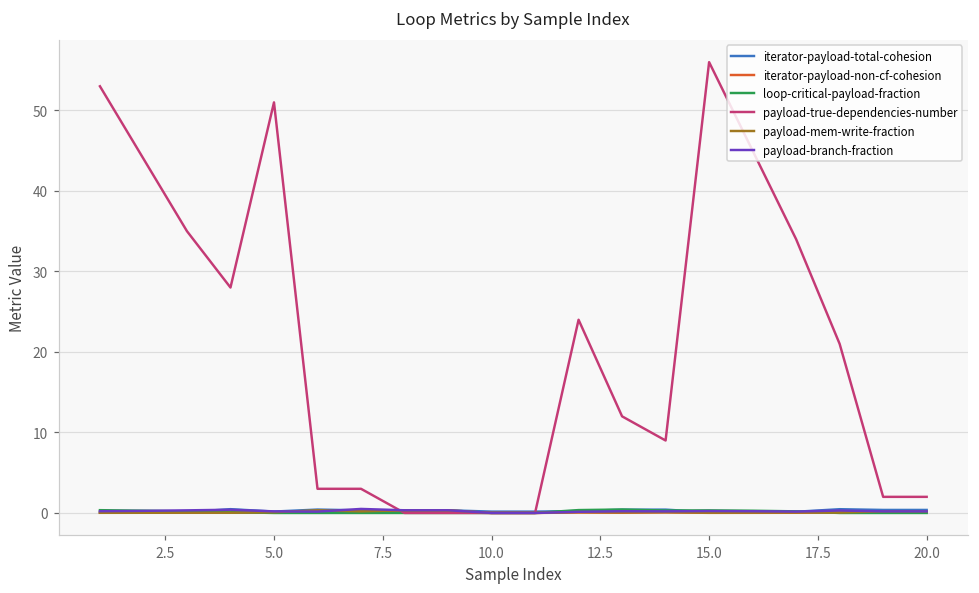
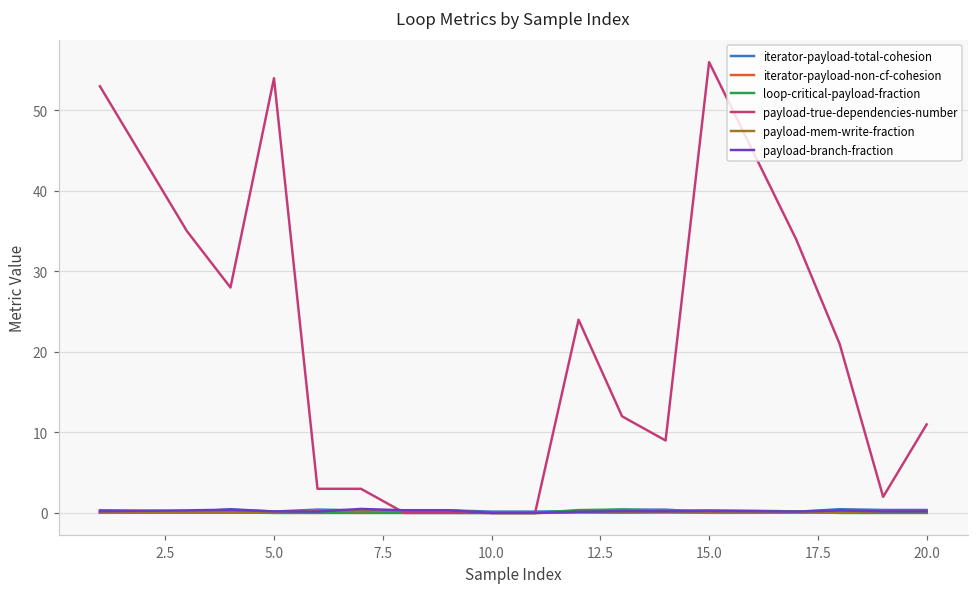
  {
    "payload-true-dependencies-number": {
-     "5.0": 51,
+     "5.0": 54,
      "15.0": 56,
-     "20.0": 2
+     "20.0": 11
    }
  }
